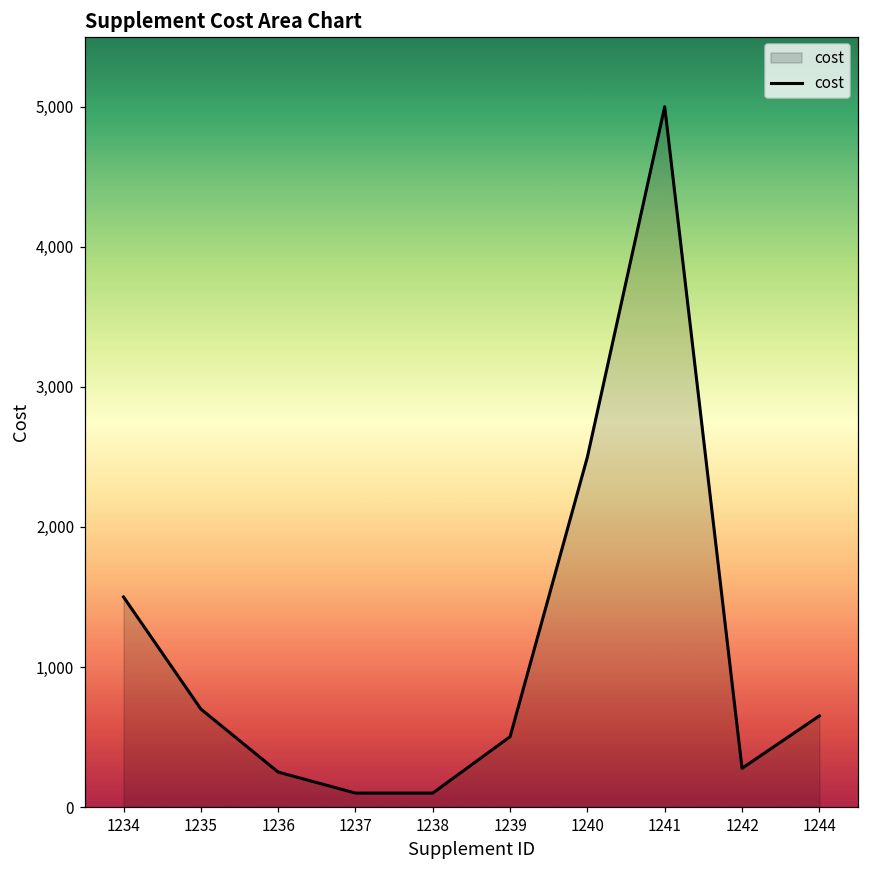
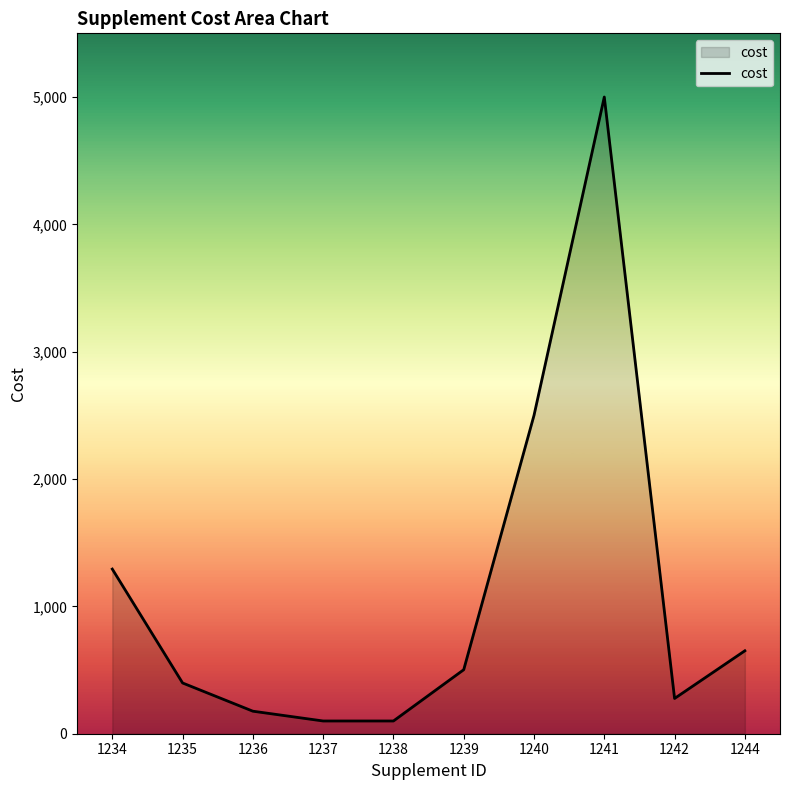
  {
-   "1234": "1,500",
-   "1235": "700",
-   "1236": "250",
+   "1234": "1,290",
+   "1235": "400",
+   "1236": "180",
    "1237": "100",
    "1238": "100",
    "1239": "500",
    "1240": "2,500",
    "1241": "5,000",
    "1242": "280",
    "1244": "650"
  }
